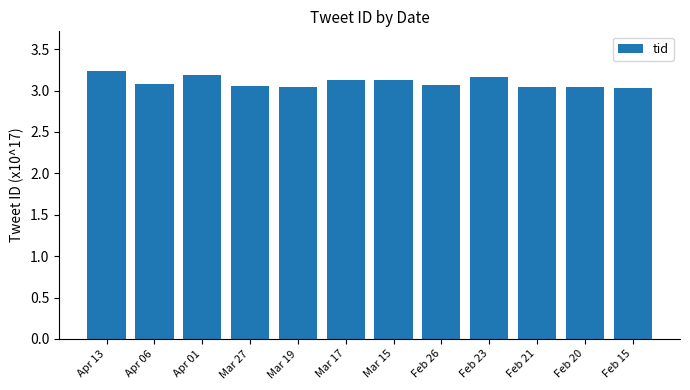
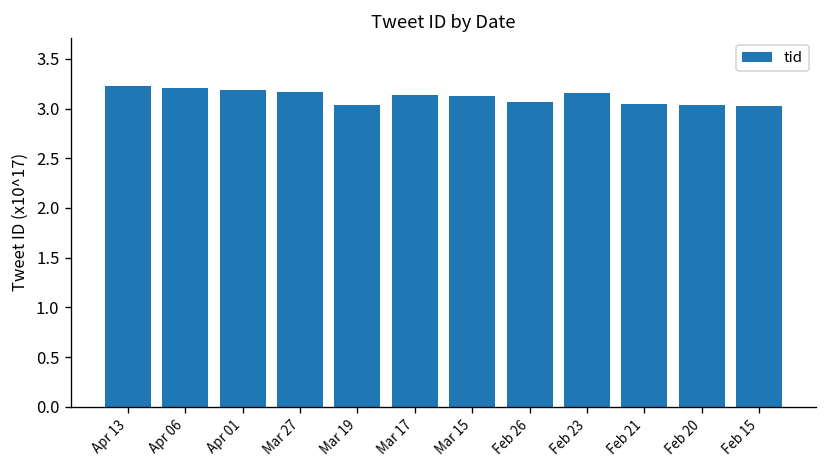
  {
    "Apr 13": 3.2,
-   "Apr 06": 3.1,
+   "Apr 06": 3.2,
    "Apr 01": 3.2,
-   "Mar 27": 3.1,
+   "Mar 27": 3.2,
    "Mar 19": 3.0,
    "Mar 17": 3.1,
    "Mar 15": 3.1,
    "Feb 26": 3.1,
    "Feb 23": 3.2,
    "Feb 21": 3.0,
    "Feb 20": 3.0,
    "Feb 15": 3.0
  }
